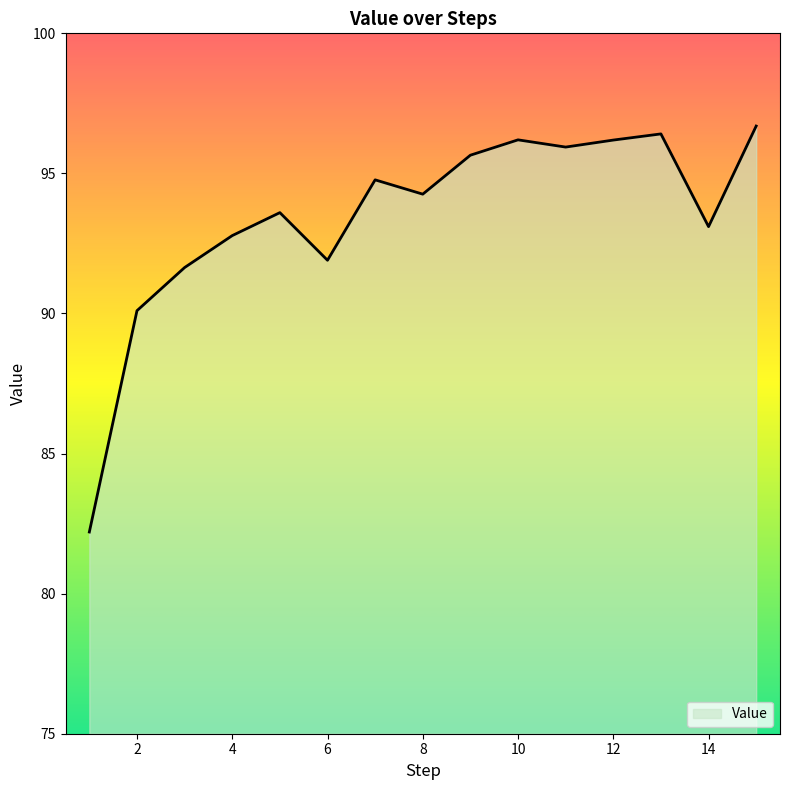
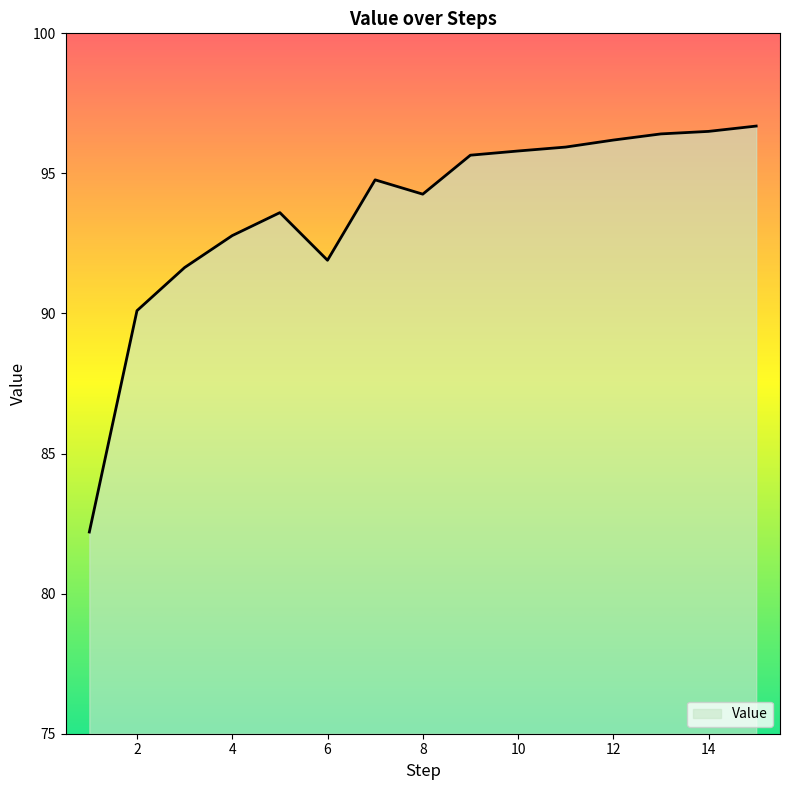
  {
    "2": 90.1,
    "4": 92.8,
    "6": 91.9,
    "8": 94.3,
-   "10": 96.2,
+   "10": 95.8,
    "12": 96.2,
-   "14": 93.1
+   "14": 96.5
  }
